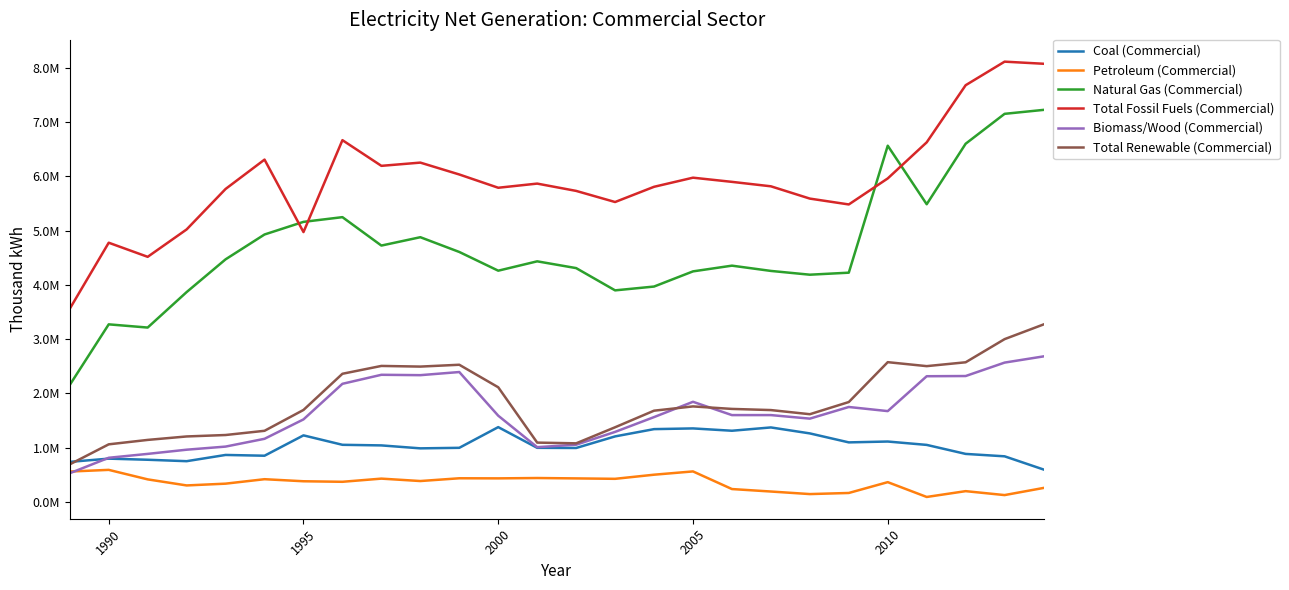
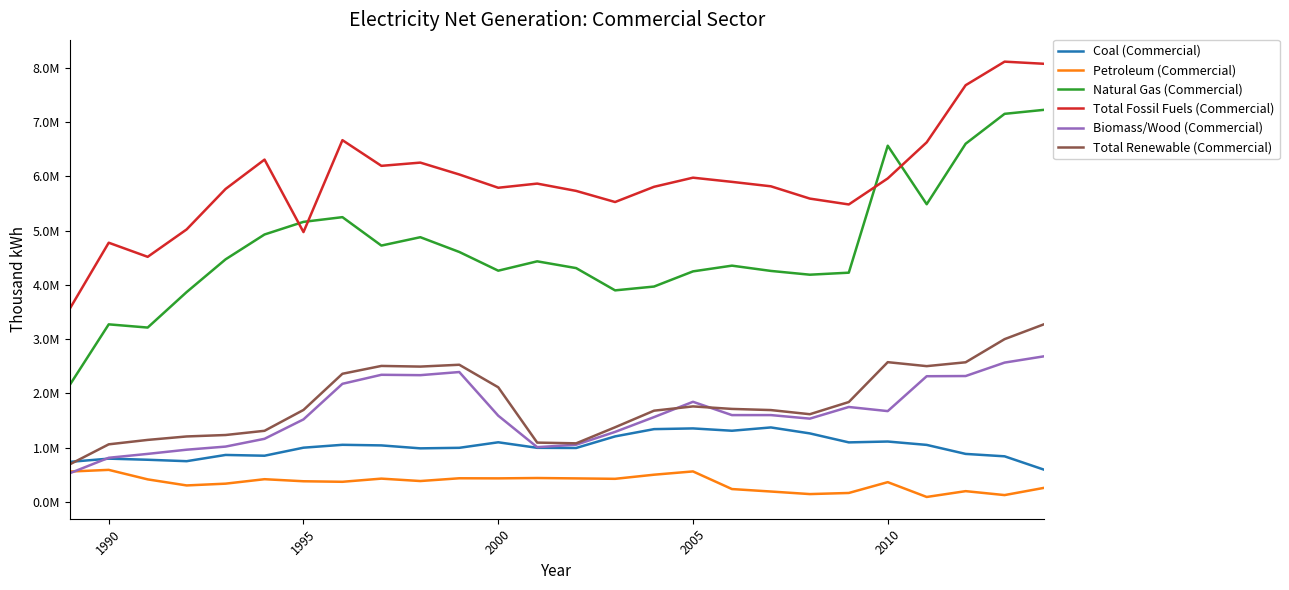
  {
    "Coal (Commercial)": {
-     "1995": 1200000,
-     "2000": 1400000,
+     "1995": 1000000,
+     "2000": 1100000,
      "2005": 1400000,
      "2010": 1100000
    },
    "Petroleum (Commercial)": {
      "1990": 600000,
      "1995": 400000,
      "2000": 400000,
      "2005": 600000,
      "2010": 400000
    },
    "Natural Gas (Commercial)": {
      "1990": 3300000,
      "1995": 5200000,
      "2000": 4300000,
      "2005": 4200000,
      "2010": 6600000
    },
    "Total Fossil Fuels (Commercial)": {
      "1990": 4800000,
      "1995": 5000000,
      "2000": 5800000,
      "2005": 6000000,
      "2010": 6000000
    },
    "Biomass/Wood (Commercial)": {
      "1995": 1500000,
      "2000": 1600000,
      "2005": 1800000,
      "2010": 1700000
    },
    "Total Renewable (Commercial)": {
      "1990": 1100000,
      "1995": 1700000,
      "2000": 2100000,
      "2005": 1800000,
      "2010": 2600000
    }
  }
